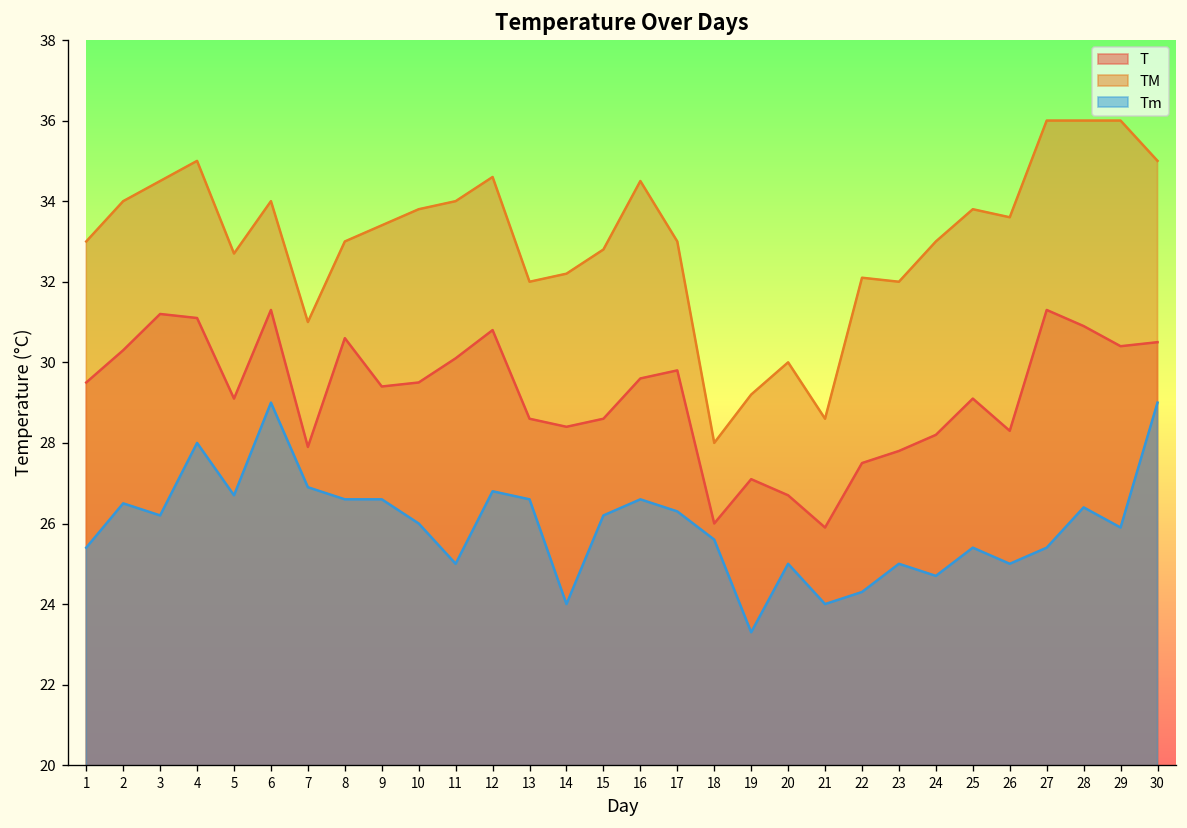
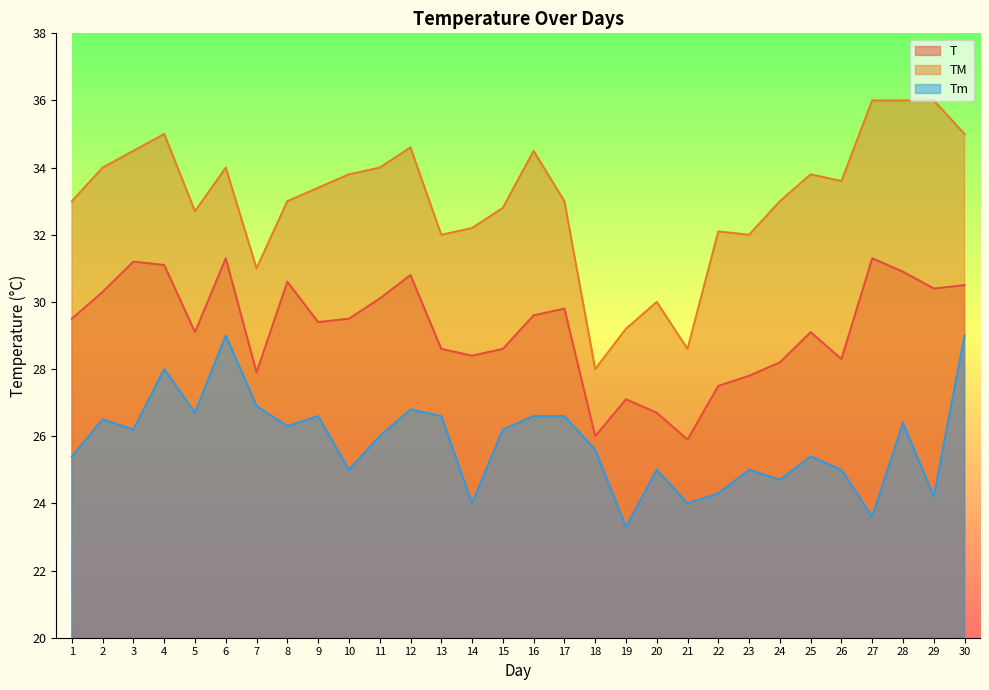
  {
    "Tm": {
      "1": 25.4,
      "2": 26.5,
      "3": 26.2,
      "4": 28.0,
      "5": 26.7,
      "6": 29.0,
      "7": 26.9,
-     "8": 26.6,
+     "8": 26.3,
      "9": 26.6,
-     "10": 26,
-     "11": 25,
+     "10": 25,
+     "11": 26,
      "12": 26.8,
      "13": 26.6,
      "14": 24.0,
      "15": 26.2,
      "16": 26.6,
-     "17": 26.3,
+     "17": 26.6,
      "18": 25.6,
      "19": 23.3,
      "20": 25.0,
      "21": 24.0,
      "22": 24.3,
      "23": 25.0,
      "24": 24.7,
      "25": 25.4,
      "26": 25.0,
-     "27": 25.4,
+     "27": 23.6,
      "28": 26.4,
-     "29": 25.9,
+     "29": 24.2,
      "30": 29.0
    }
  }
